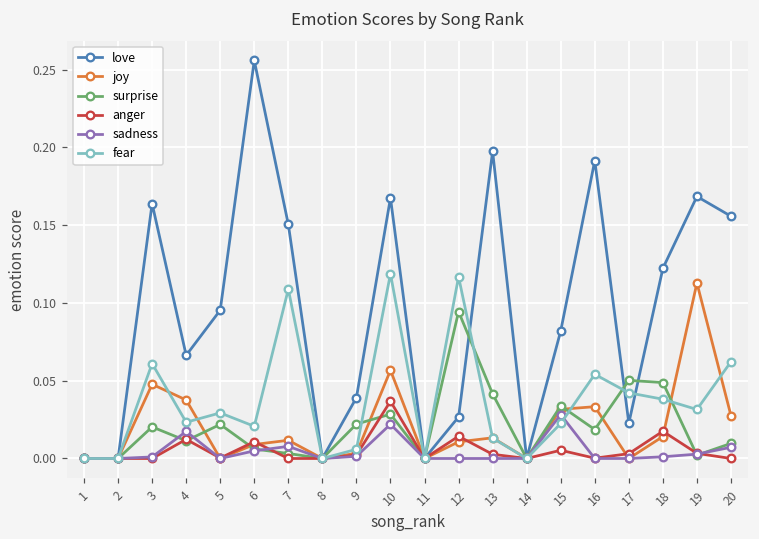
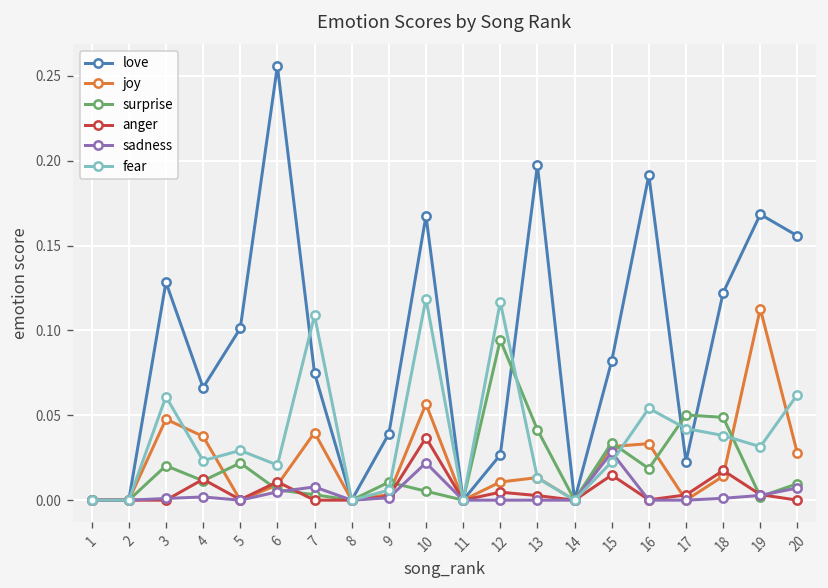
  {
    "love": {
-     "3": 0.164,
+     "3": 0.128,
      "4": 0.066,
-     "5": 0.095,
+     "5": 0.101,
      "6": 0.256,
-     "7": 0.150,
+     "7": 0.075,
      "9": 0.039,
      "10": 0.168,
      "12": 0.027,
      "13": 0.197,
      "15": 0.082,
      "16": 0.191,
      "17": 0.023,
      "18": 0.122,
      "19": 0.168,
      "20": 0.156
    },
    "joy": {
      "3": 0.048,
      "4": 0.038,
      "6": 0.009,
-     "7": 0.012,
+     "7": 0.040,
      "10": 0.057,
      "12": 0.011,
      "15": 0.032,
      "16": 0.033,
      "18": 0.014,
      "19": 0.113,
      "20": 0.028
    },
    "surprise": {
      "3": 0.020,
      "5": 0.022,
      "7": 0.003,
-     "9": 0.022,
-     "10": 0.029,
+     "9": 0.011,
+     "10": 0.005,
      "12": 0.094,
      "13": 0.042,
      "15": 0.034,
      "16": 0.019,
      "17": 0.050,
      "18": 0.049,
      "20": 0.010
    },
    "anger": {
      "6": 0.011,
      "7": 0.000,
      "10": 0.037,
-     "12": 0.014,
+     "12": 0.005,
      "13": 0.003,
-     "15": 0.005,
+     "15": 0.015,
      "17": 0.003,
      "18": 0.018,
      "20": 0.000
    },
    "sadness": {
-     "4": 0.017,
+     "4": 0.002,
      "7": 0.008,
      "10": 0.022,
      "12": 0.000,
      "13": 0.000,
      "15": 0.028,
      "18": 0.001,
      "20": 0.007
    },
    "fear": {
      "3": 0.061,
      "4": 0.023,
      "5": 0.029,
      "6": 0.021,
      "7": 0.109,
      "9": 0.006,
      "10": 0.119,
      "12": 0.117,
      "15": 0.023,
      "16": 0.054,
      "17": 0.042,
      "18": 0.038,
      "19": 0.032,
      "20": 0.062
    }
  }
